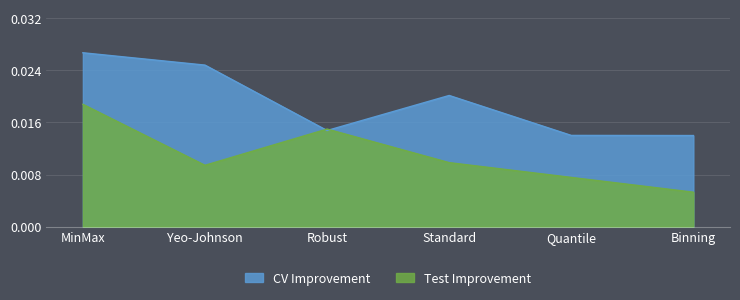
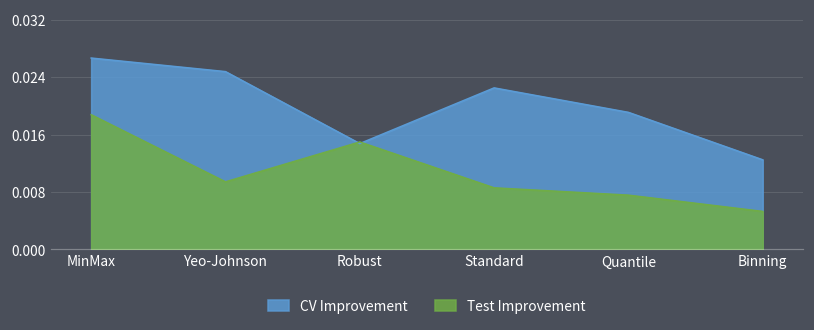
  {
    "CV Improvement": {
      "MinMax": 0.027,
      "Yeo-Johnson": 0.025,
-     "Standard": 0.020,
-     "Quantile": 0.014,
-     "Binning": 0.014
+     "Standard": 0.023,
+     "Quantile": 0.019,
+     "Binning": 0.012
    },
    "Test Improvement": {
      "MinMax": 0.019,
      "Yeo-Johnson": 0.009,
-     "Standard": 0.010,
+     "Standard": 0.009,
      "Quantile": 0.008,
      "Binning": 0.005
    }
  }
